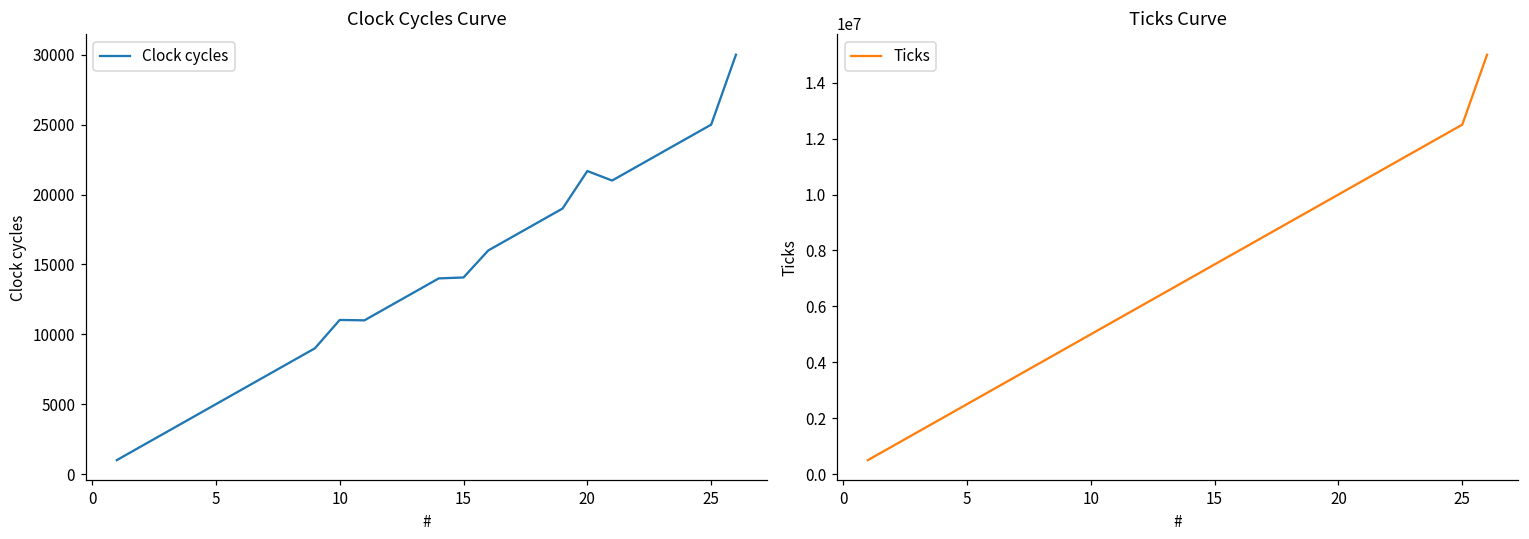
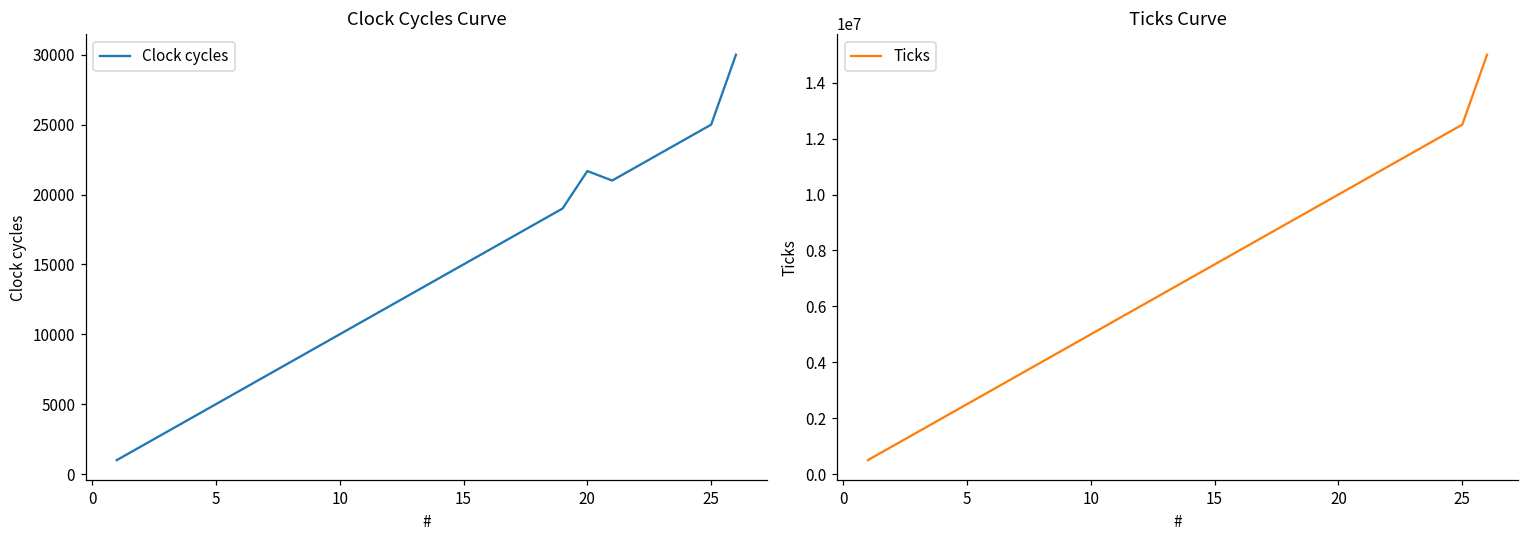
  {
    "Clock Cycles Curve": {
      "5": 5000,
-     "10": 11000,
-     "15": 14100,
+     "10": 10000,
+     "15": 15000,
      "20": 21700,
      "25": 25000
    },
    "Ticks Curve": {
      "5": 2500000,
      "10": 5000000,
      "15": 7500000,
      "20": 10000000,
      "25": 12500000
    }
  }
